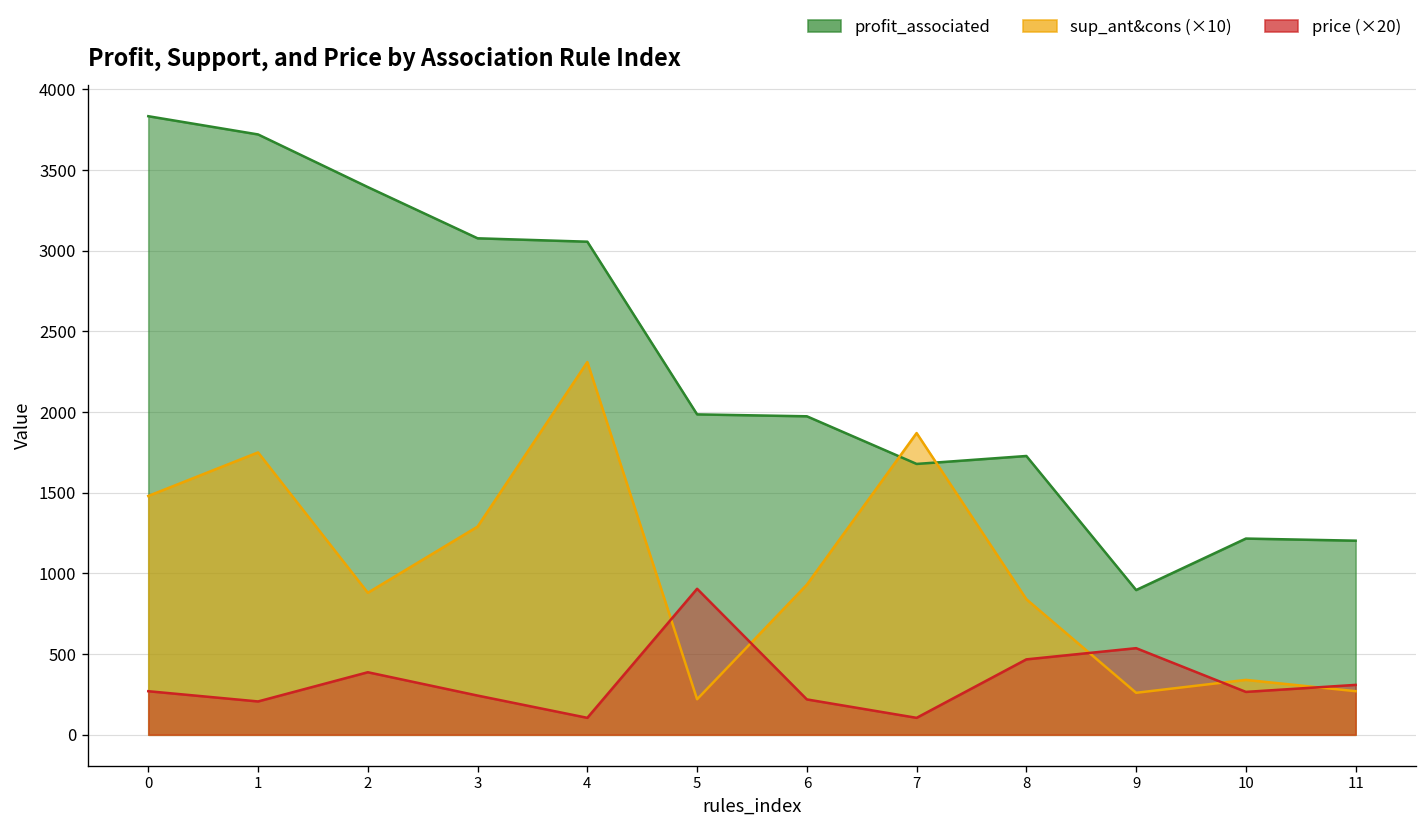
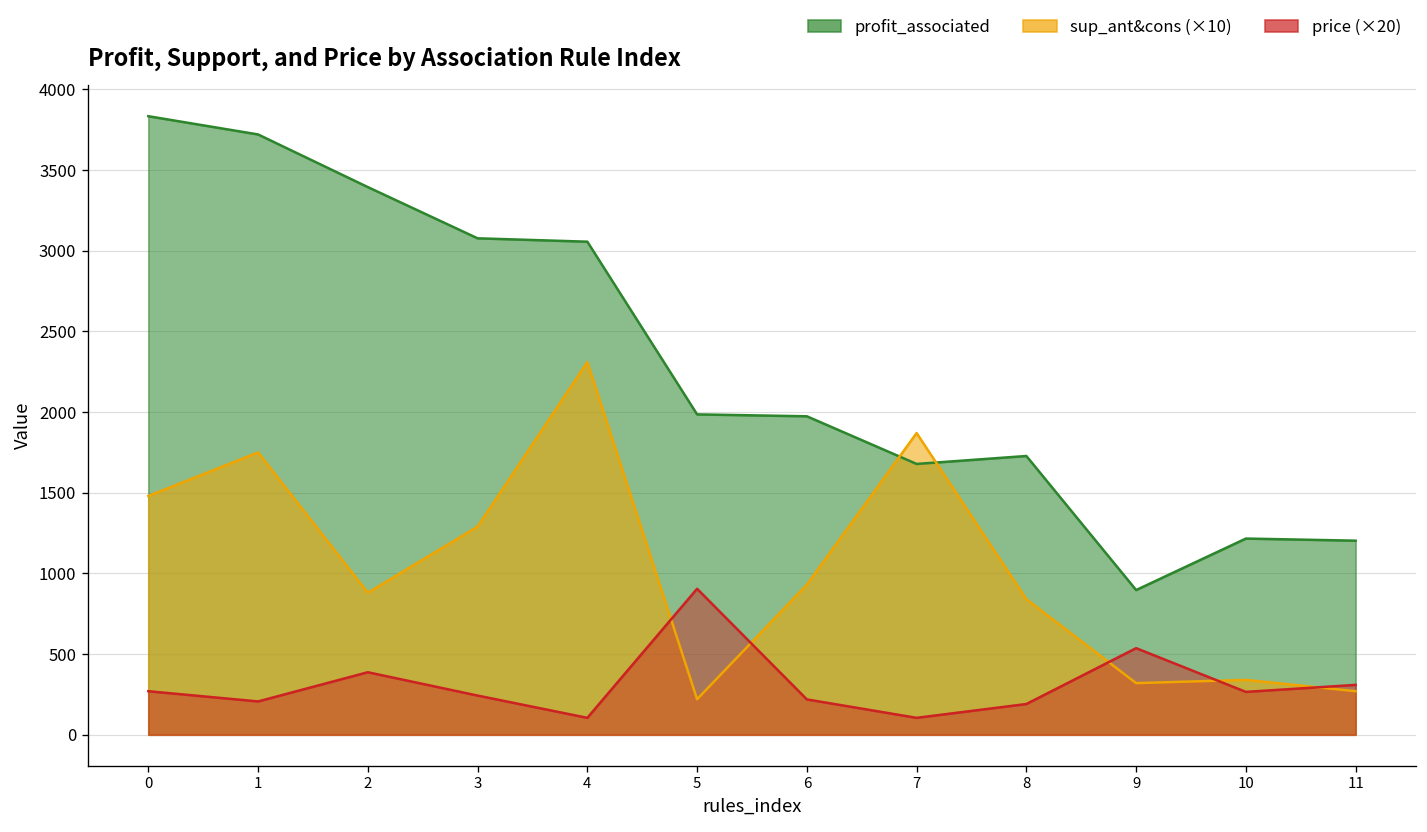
  {
    "profit_associated": {
      "0": 3830,
      "1": 3720,
      "2": 3390,
      "3": 3080,
      "4": 3060,
      "5": 1990,
      "6": 1970,
      "7": 1680,
      "8": 1730,
      "9": 900,
      "10": 1220,
      "11": 1200
    },
    "sup_ant&cons (×10)": {
      "0": 1480,
      "1": 1750,
      "2": 880,
      "3": 1290,
      "4": 2310,
      "5": 220,
      "6": 930,
      "7": 1870,
      "8": 840,
-     "9": 260,
+     "9": 320,
      "10": 340,
      "11": 270
    },
    "price (×20)": {
      "0": 270,
      "1": 210,
      "2": 390,
      "3": 240,
      "4": 100,
      "5": 900,
      "6": 220,
      "7": 100,
-     "8": 470,
+     "8": 190,
      "9": 540,
      "10": 270,
      "11": 310
    }
  }
